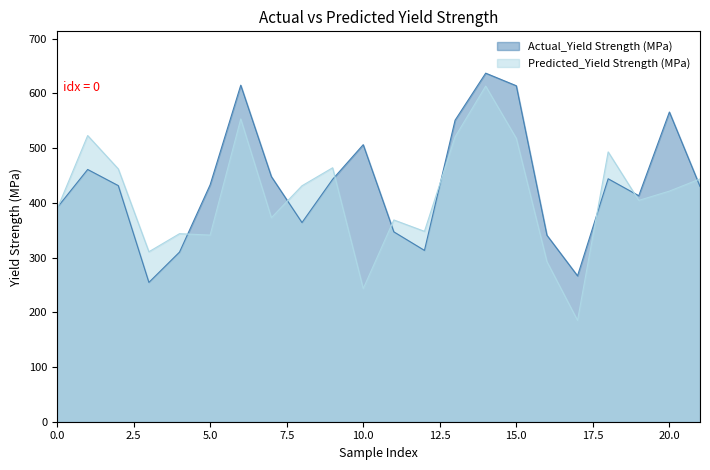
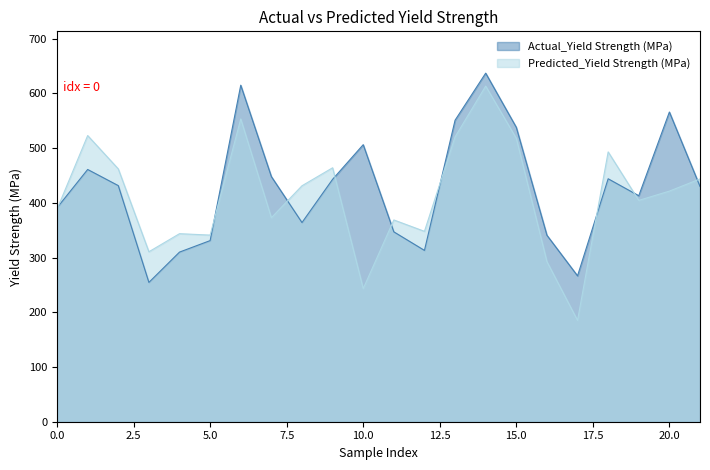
  {
    "Actual_Yield Strength (MPa)": {
-     "5.0": 430,
+     "5.0": 330,
      "10.0": 510,
-     "15.0": 610,
+     "15.0": 540,
      "20.0": 570
    },
    "Predicted_Yield Strength (MPa)": {
      "5.0": 340,
      "10.0": 240,
      "15.0": 520,
      "20.0": 420
    }
  }
